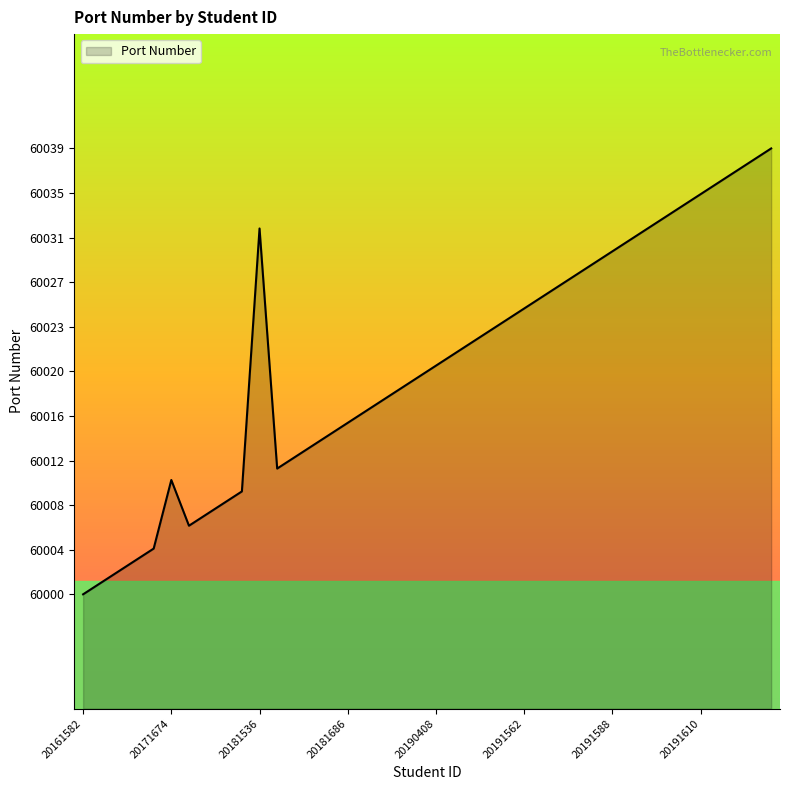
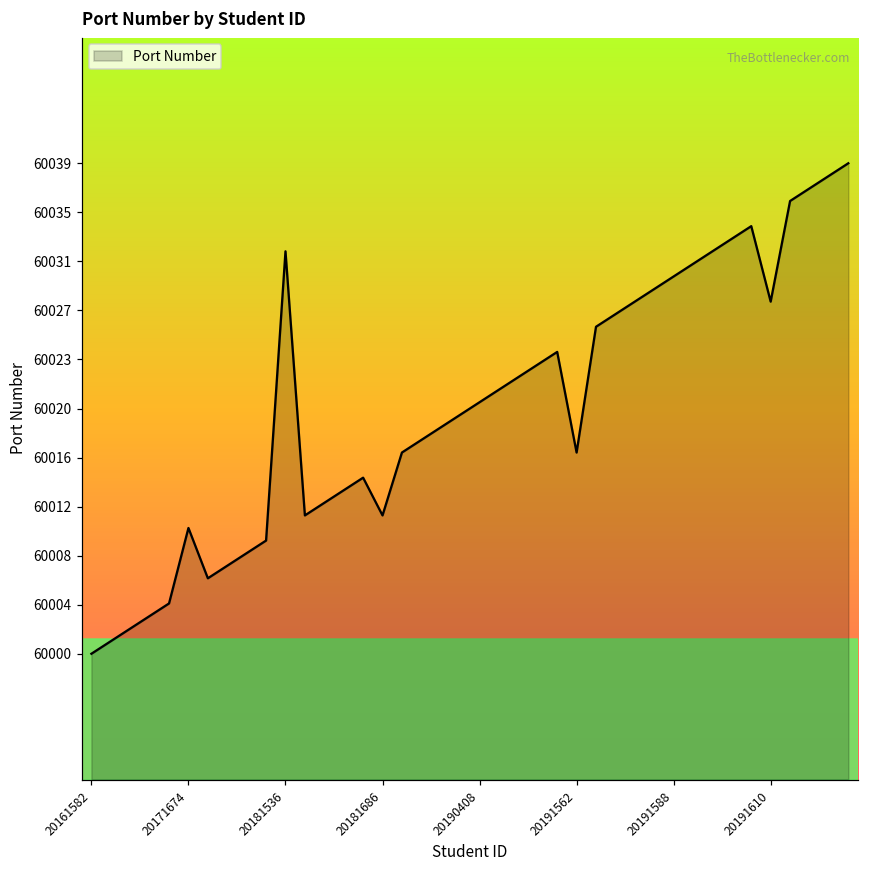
  {
    "20171674": 60010,
    "20181536": 60032,
-   "20181686": 60015,
+   "20181686": 60011,
    "20190408": 60020,
-   "20191562": 60025,
+   "20191562": 60016,
    "20191588": 60030,
-   "20191610": 60035
+   "20191610": 60028
  }
